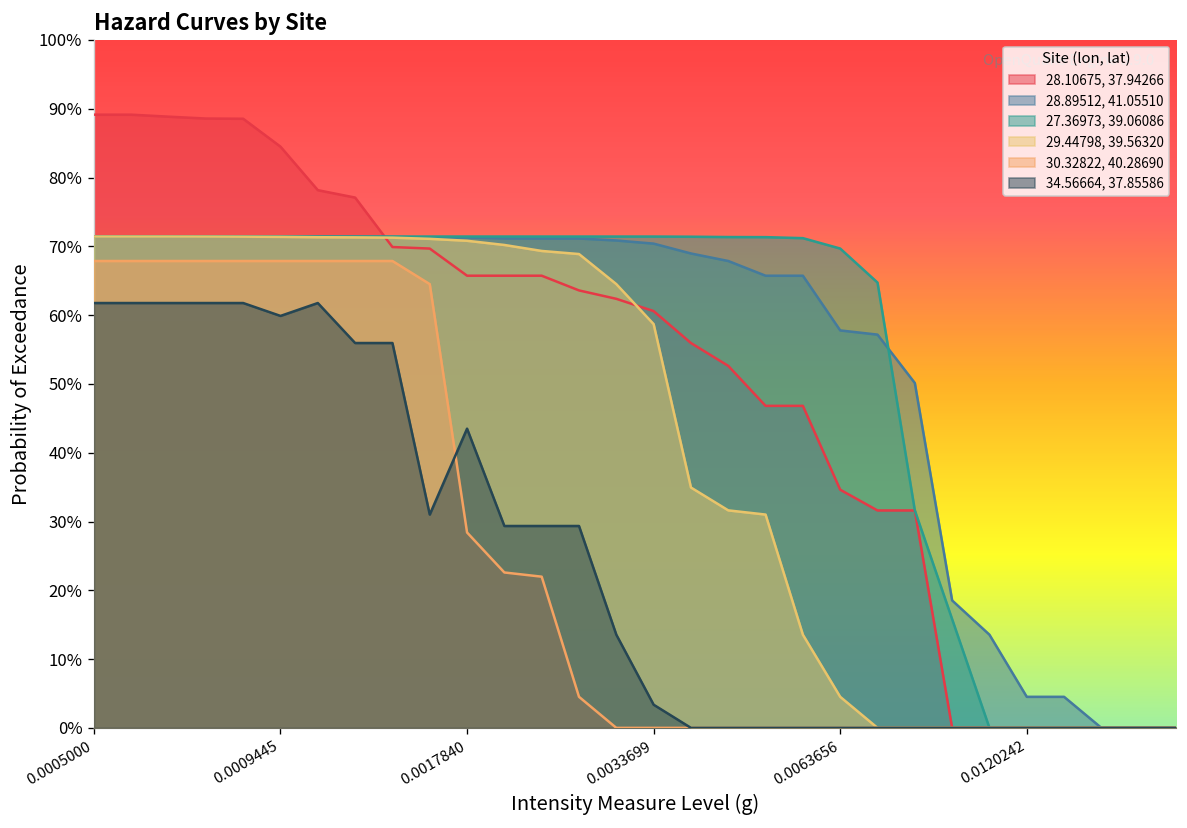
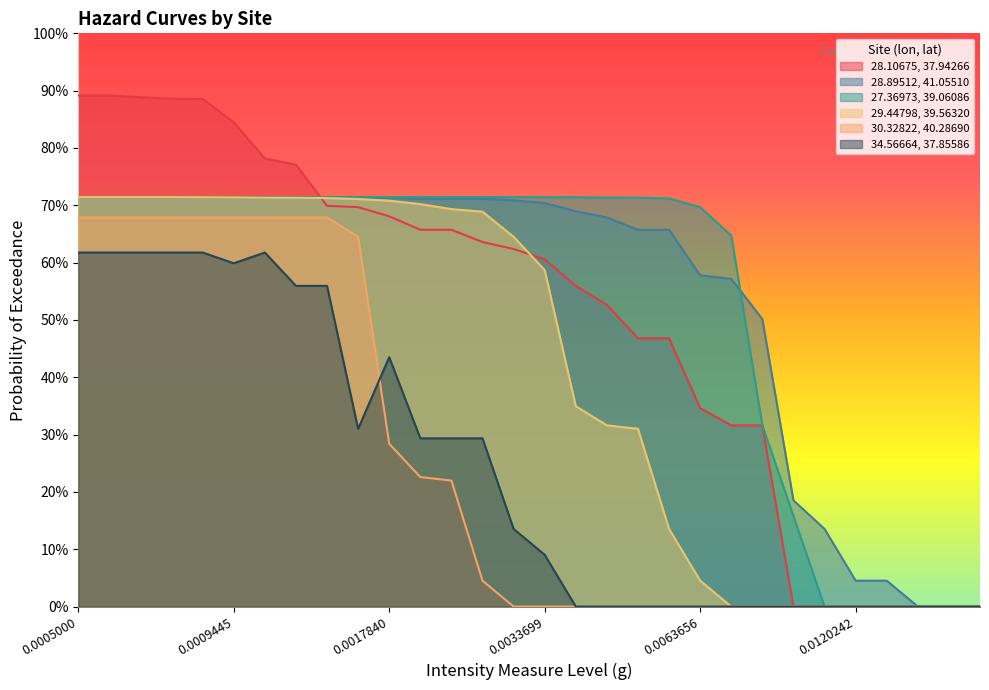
  {
    "28.10675, 37.94266": {
      "0.0005000": "89%",
      "0.0009445": "84%",
-     "0.0017840": "66%",
+     "0.0017840": "68%",
      "0.0033699": "61%",
      "0.0063656": "35%"
    },
    "34.56664, 37.85586": {
      "0.0005000": "62%",
      "0.0009445": "60%",
      "0.0017840": "43%",
-     "0.0033699": "3%"
+     "0.0033699": "9%"
    }
  }
